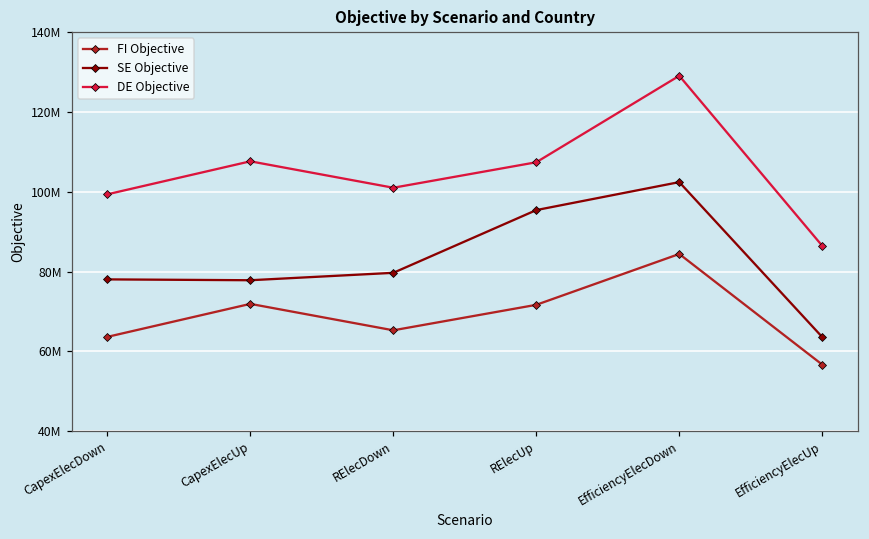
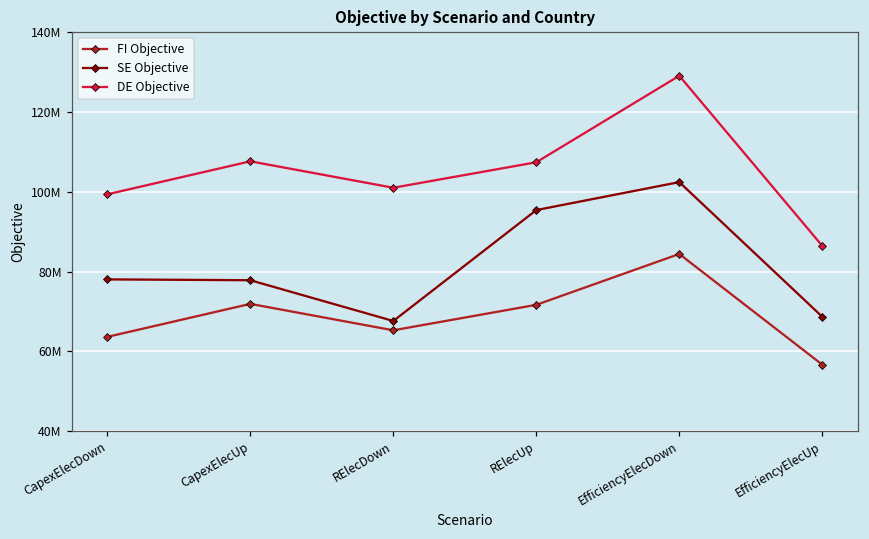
  {
    "SE Objective": {
      "CapexElecDown": 78000000,
      "CapexElecUp": 78000000,
-     "RElecDown": 80000000,
+     "RElecDown": 68000000,
      "RElecUp": 95000000,
      "EfficiencyElecDown": 102000000,
-     "EfficiencyElecUp": 64000000
+     "EfficiencyElecUp": 69000000
    }
  }
